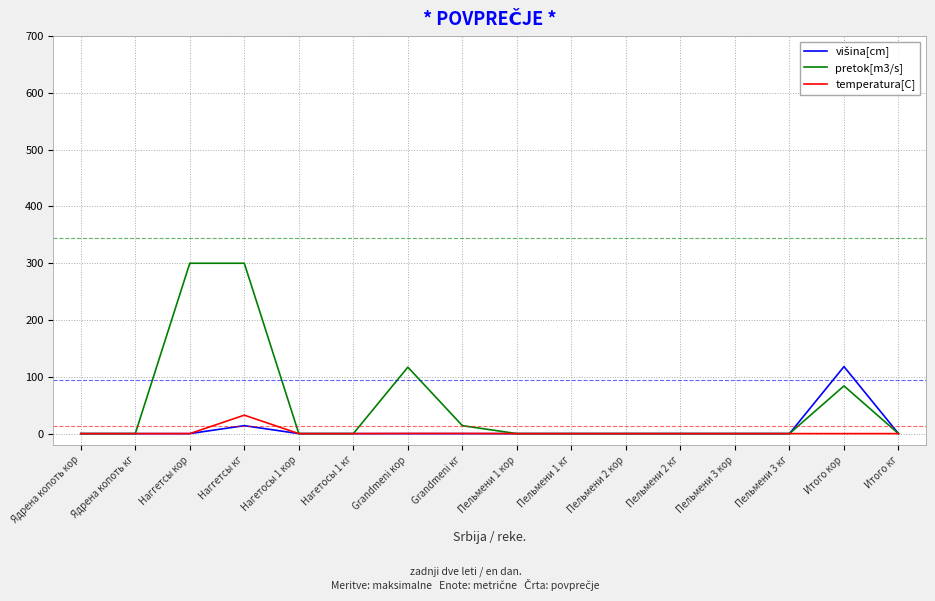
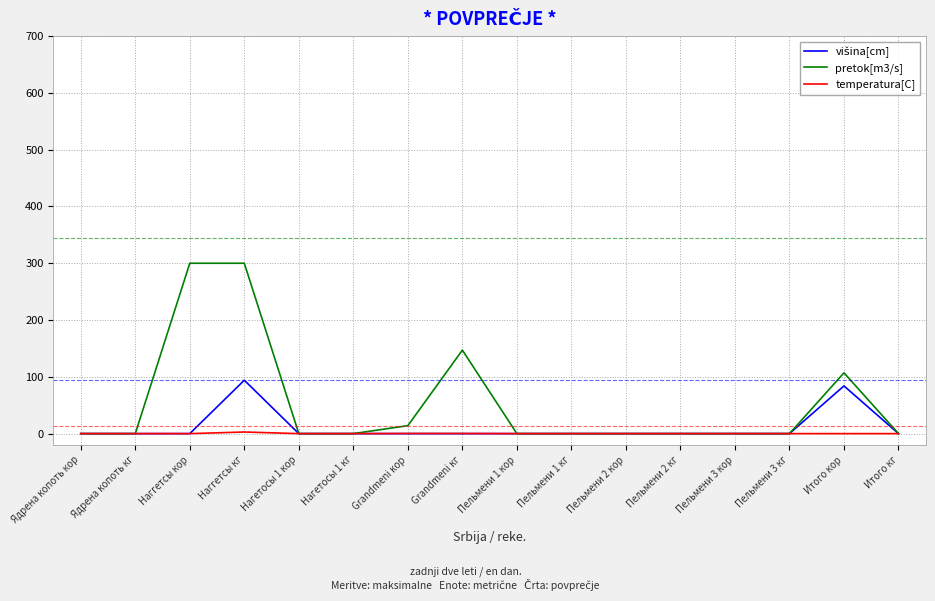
  {
    "višina[cm]": {
-     "Наггетсы кг": 10,
-     "Итого кор": 120
+     "Наггетсы кг": 90,
+     "Итого кор": 80
    },
    "pretok[m3/s]": {
      "Наггетсы кор": 300,
      "Наггетсы кг": 300,
-     "Grandmeni кор": 120,
-     "Grandmeni кг": 10,
-     "Итого кор": 80
+     "Grandmeni кор": 10,
+     "Grandmeni кг": 150,
+     "Итого кор": 110
    },
    "temperatura[C]": {
-     "Наггетсы кг": 30,
+     "Наггетсы кг": 0,
      "Итого кор": 0
    }
  }
